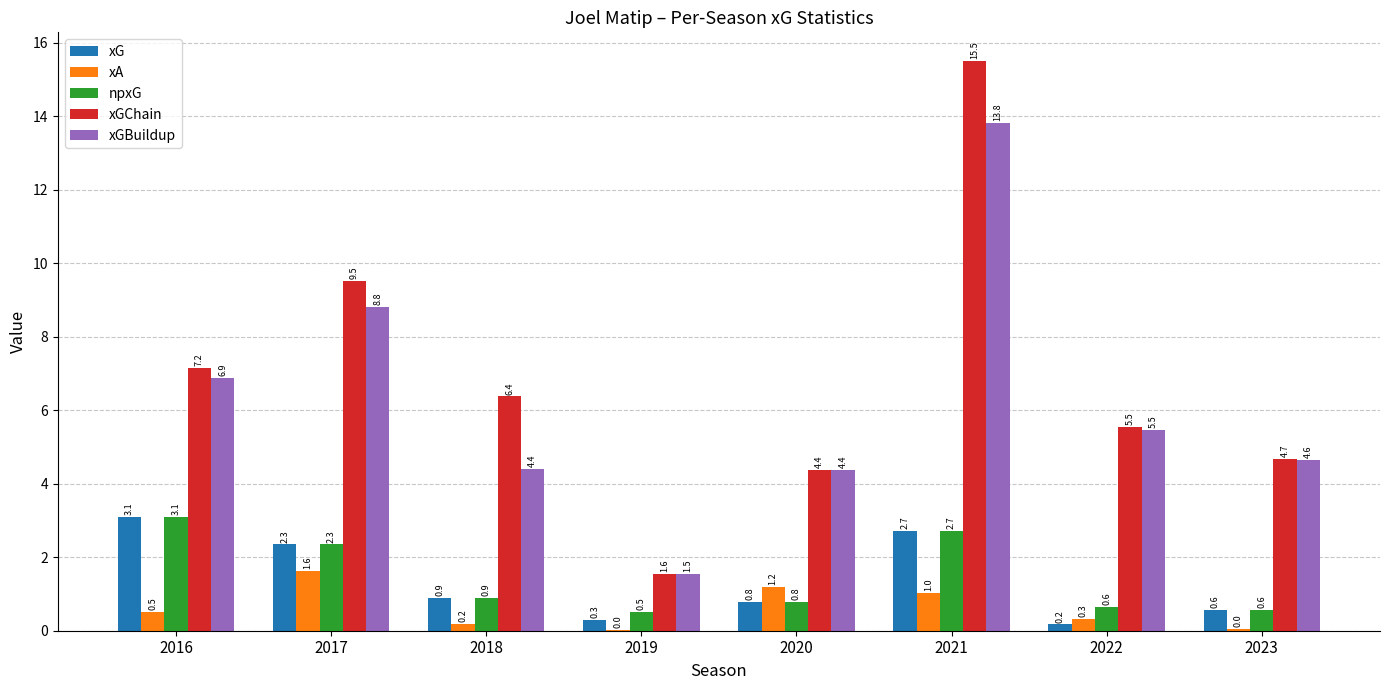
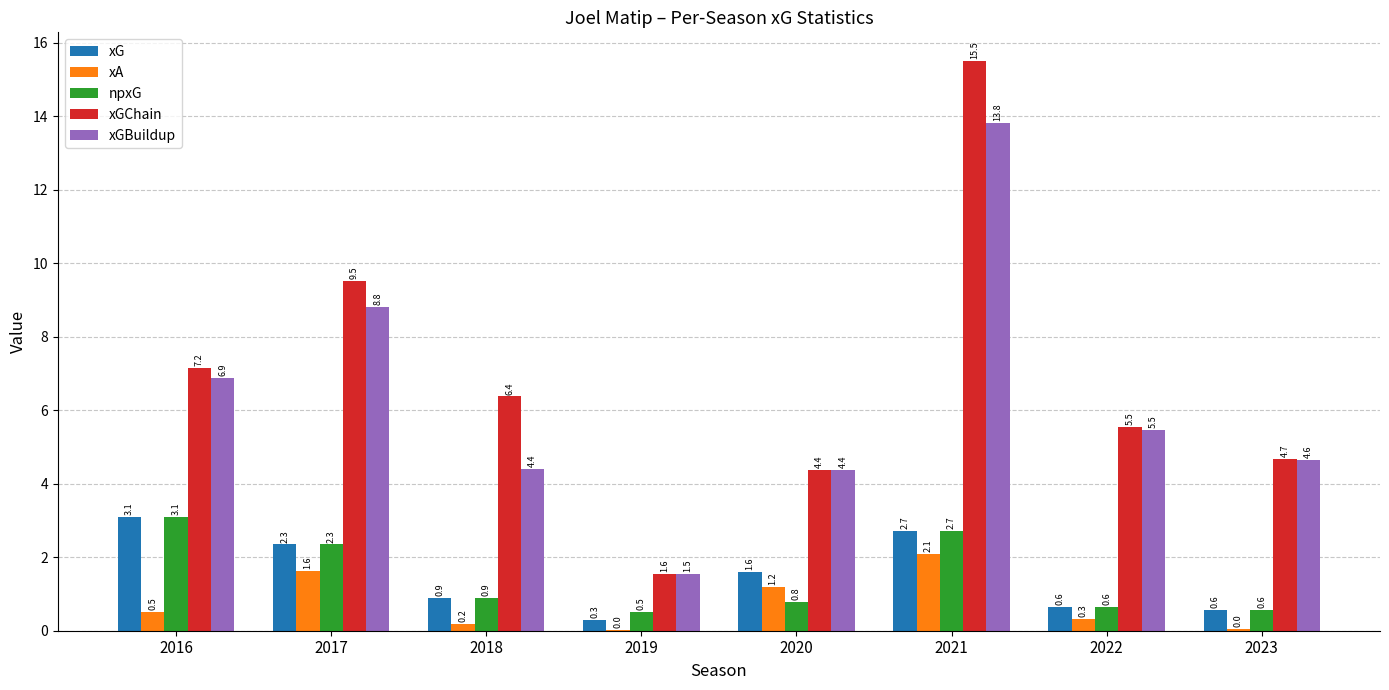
  {
    "xG": {
      "2016": 3.1,
      "2017": 2.3,
      "2018": 0.9,
      "2019": 0.3,
-     "2020": 0.8,
+     "2020": 1.6,
      "2021": 2.7,
-     "2022": 0.2,
+     "2022": 0.6,
      "2023": 0.6
    },
    "xA": {
      "2016": 0.5,
      "2017": 1.6,
      "2018": 0.2,
      "2019": 0.0,
      "2020": 1.2,
-     "2021": 1.0,
+     "2021": 2.1,
      "2022": 0.3,
      "2023": 0.0
    },
    "npxG": {
      "2016": 3.1,
      "2017": 2.3,
      "2018": 0.9,
      "2019": 0.5,
      "2020": 0.8,
      "2021": 2.7,
      "2022": 0.6,
      "2023": 0.6
    },
    "xGChain": {
      "2016": 7.2,
      "2017": 9.5,
      "2018": 6.4,
      "2019": 1.6,
      "2020": 4.4,
      "2021": 15.5,
      "2022": 5.5,
      "2023": 4.7
    },
    "xGBuildup": {
      "2016": 6.9,
      "2017": 8.8,
      "2018": 4.4,
      "2019": 1.5,
      "2020": 4.4,
      "2021": 13.8,
      "2022": 5.5,
      "2023": 4.6
    }
  }
